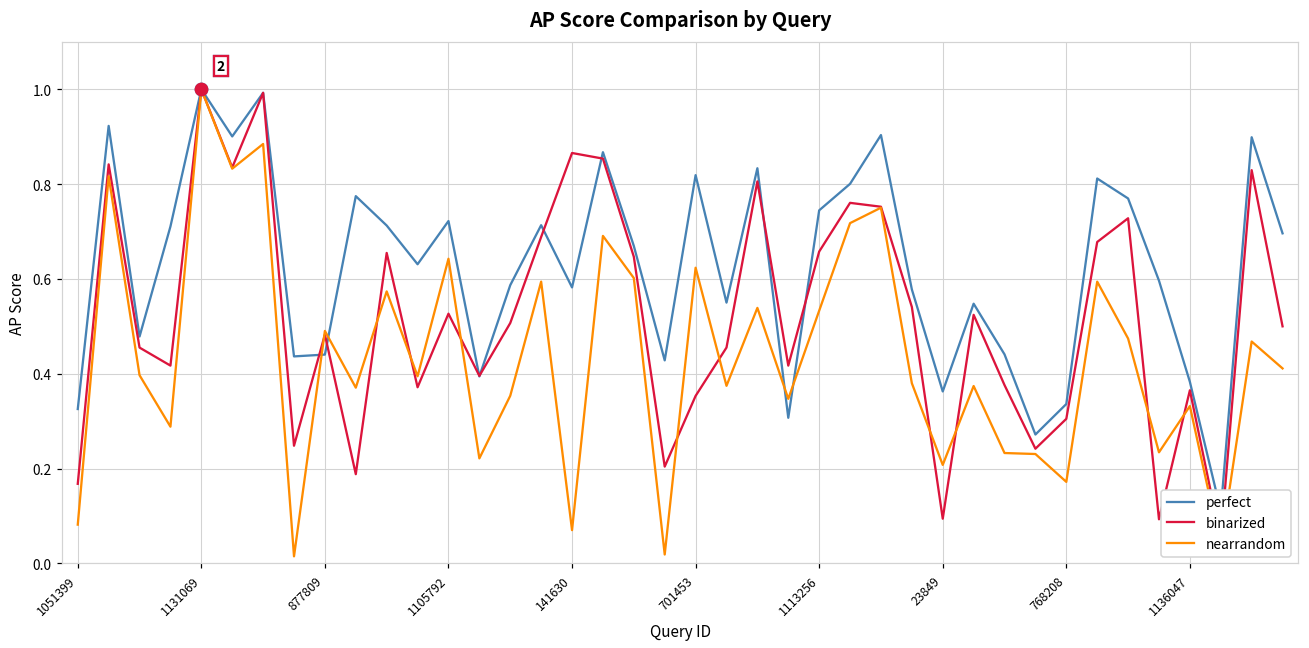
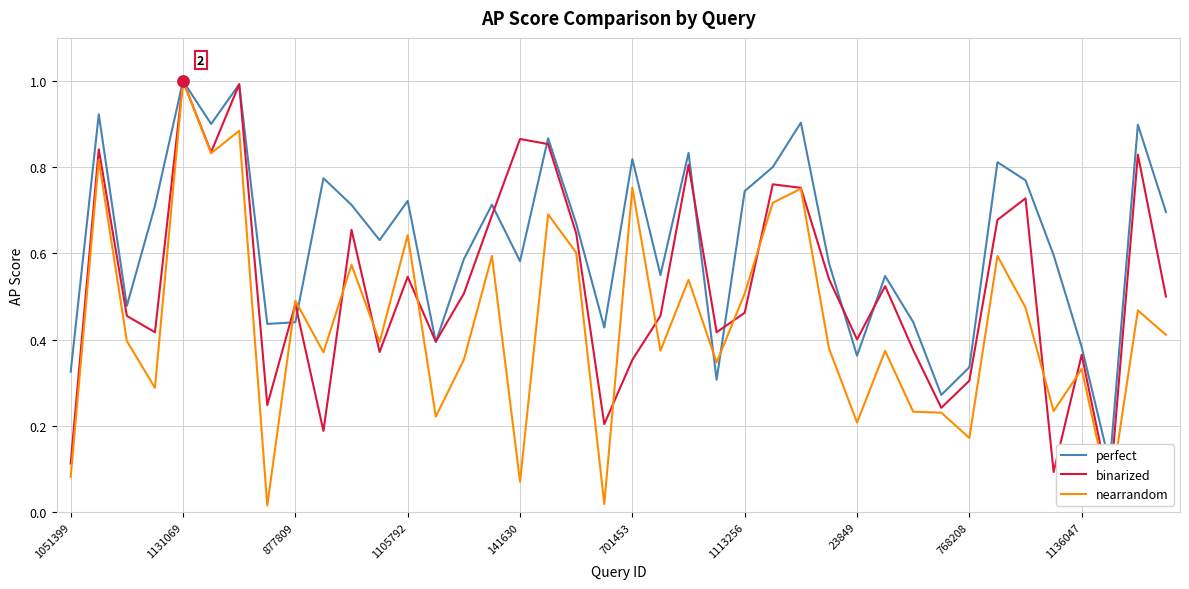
  {
    "binarized": {
-     "1051399": 0.17,
+     "1051399": 0.11,
      "877809": 0.48,
-     "1105792": 0.53,
+     "1105792": 0.55,
      "141630": 0.87,
      "701453": 0.35,
-     "1113256": 0.66,
-     "23849": 0.09,
+     "1113256": 0.46,
+     "23849": 0.40,
      "768208": 0.30,
      "1136047": 0.37
    },
    "nearrandom": {
      "1051399": 0.08,
      "877809": 0.49,
      "1105792": 0.64,
      "141630": 0.07,
-     "701453": 0.62,
-     "1113256": 0.53,
+     "701453": 0.75,
+     "1113256": 0.51,
      "23849": 0.21,
      "768208": 0.17,
      "1136047": 0.33
    }
  }
